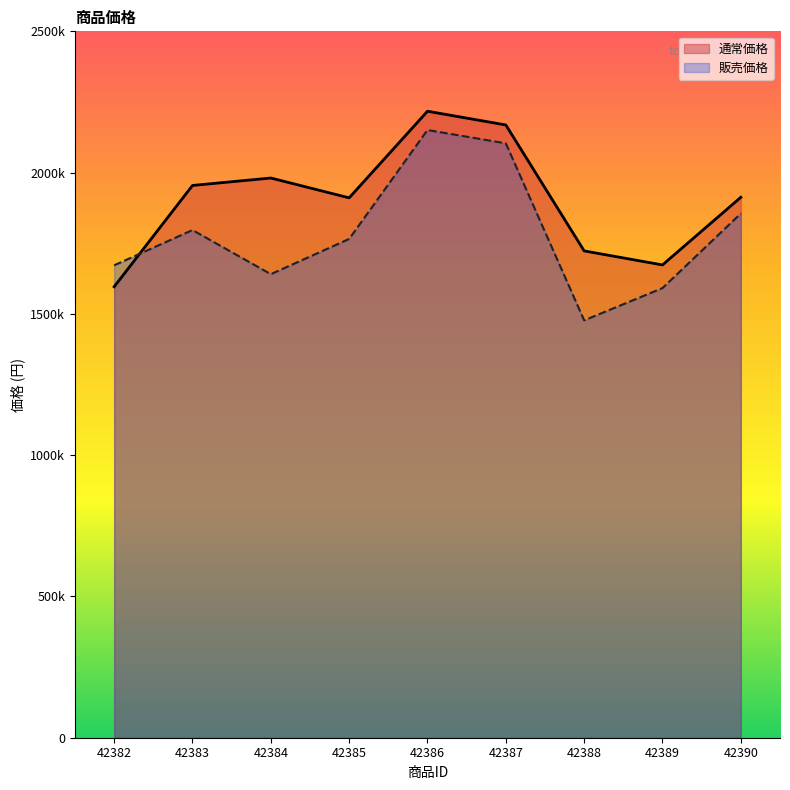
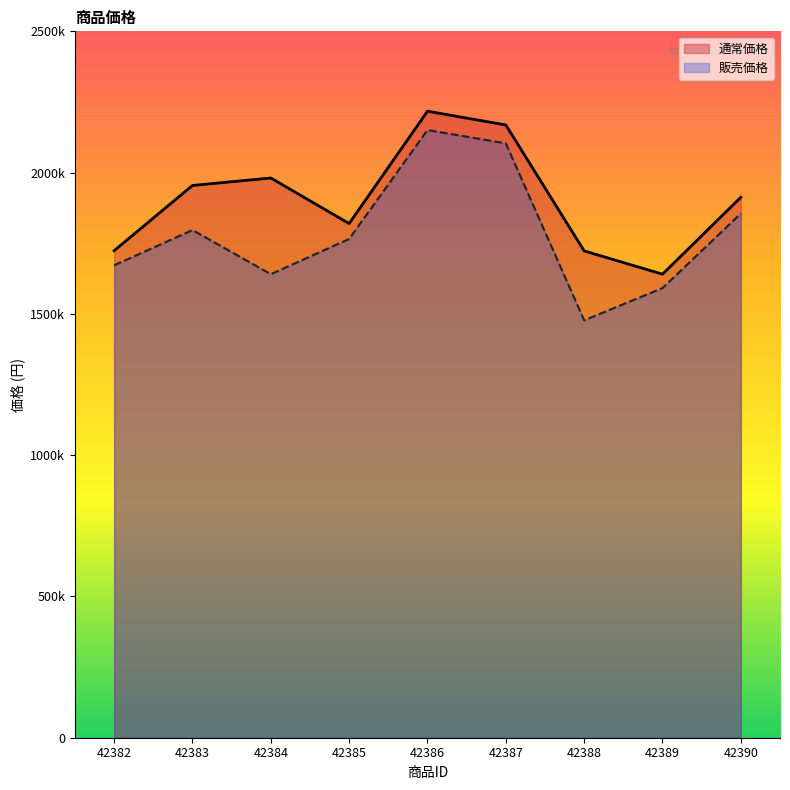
  {
    "通常価格": {
-     "42382": 1600000,
+     "42382": 1720000,
      "42383": 1950000,
      "42384": 1980000,
-     "42385": 1910000,
+     "42385": 1820000,
      "42386": 2220000,
      "42387": 2170000,
      "42388": 1720000,
-     "42389": 1670000,
+     "42389": 1640000,
      "42390": 1910000
    },
    "販売価格": {
      "42382": 1670000,
      "42383": 1800000,
      "42384": 1640000,
      "42385": 1770000,
      "42386": 2150000,
      "42387": 2100000,
      "42388": 1480000,
      "42389": 1590000,
      "42390": 1860000
    }
  }
